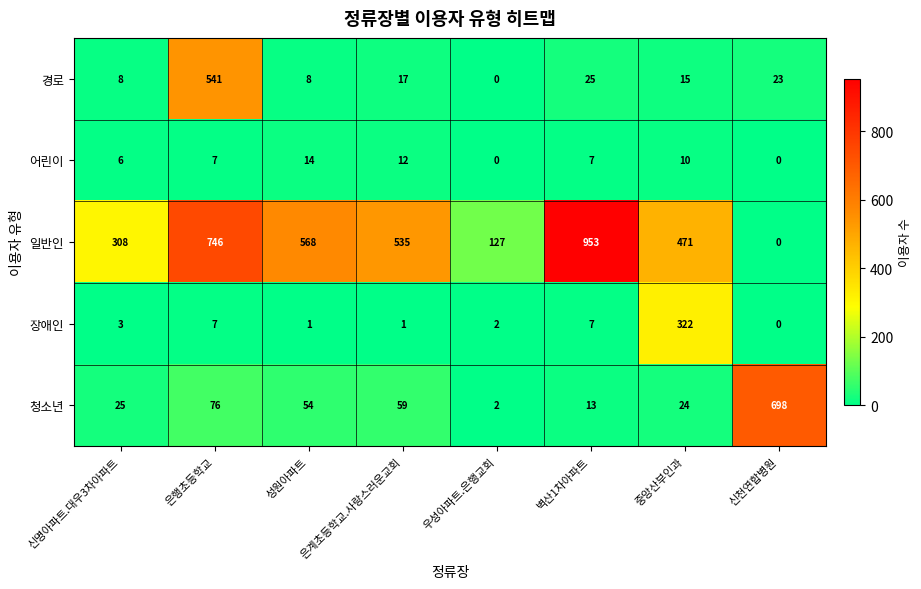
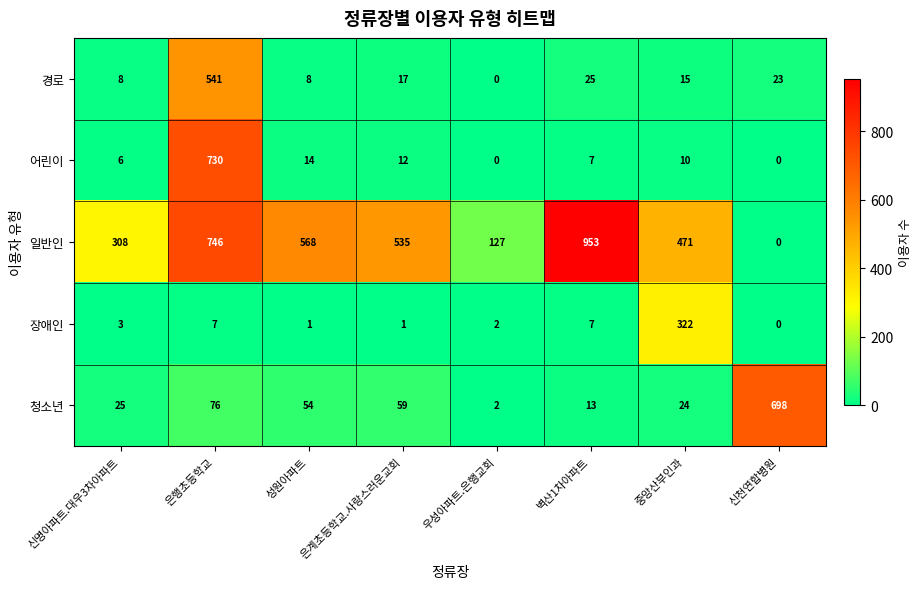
  {
    "경로": {
      "신명아파트.대우3차아파트": 8,
      "은행초등학교": 541,
      "성원아파트": 8,
      "은계초등학교.사랑스러운교회": 17,
      "우성아파트.은행교회": 0,
      "벽산1차아파트": 25,
      "중앙산부인과": 15,
      "신천연합병원": 23
    },
    "어린이": {
      "신명아파트.대우3차아파트": 6,
-     "은행초등학교": 7,
+     "은행초등학교": 730,
      "성원아파트": 14,
      "은계초등학교.사랑스러운교회": 12,
      "우성아파트.은행교회": 0,
      "벽산1차아파트": 7,
      "중앙산부인과": 10,
      "신천연합병원": 0
    },
    "일반인": {
      "신명아파트.대우3차아파트": 308,
      "은행초등학교": 746,
      "성원아파트": 568,
      "은계초등학교.사랑스러운교회": 535,
      "우성아파트.은행교회": 127,
      "벽산1차아파트": 953,
      "중앙산부인과": 471,
      "신천연합병원": 0
    },
    "장애인": {
      "신명아파트.대우3차아파트": 3,
      "은행초등학교": 7,
      "성원아파트": 1,
      "은계초등학교.사랑스러운교회": 1,
      "우성아파트.은행교회": 2,
      "벽산1차아파트": 7,
      "중앙산부인과": 322,
      "신천연합병원": 0
    },
    "청소년": {
      "신명아파트.대우3차아파트": 25,
      "은행초등학교": 76,
      "성원아파트": 54,
      "은계초등학교.사랑스러운교회": 59,
      "우성아파트.은행교회": 2,
      "벽산1차아파트": 13,
      "중앙산부인과": 24,
      "신천연합병원": 698
    }
  }
